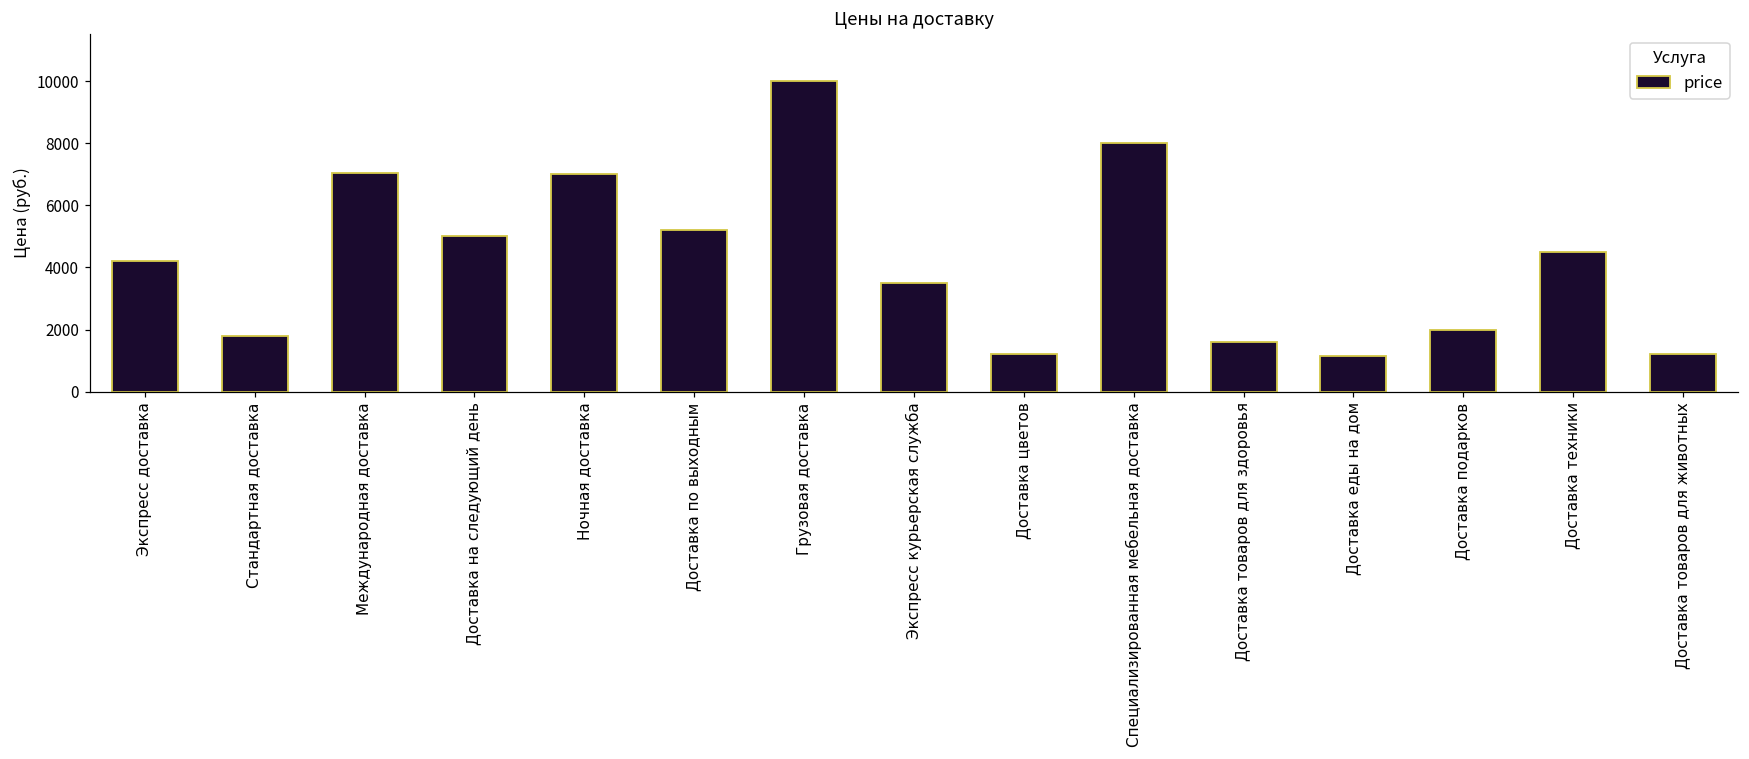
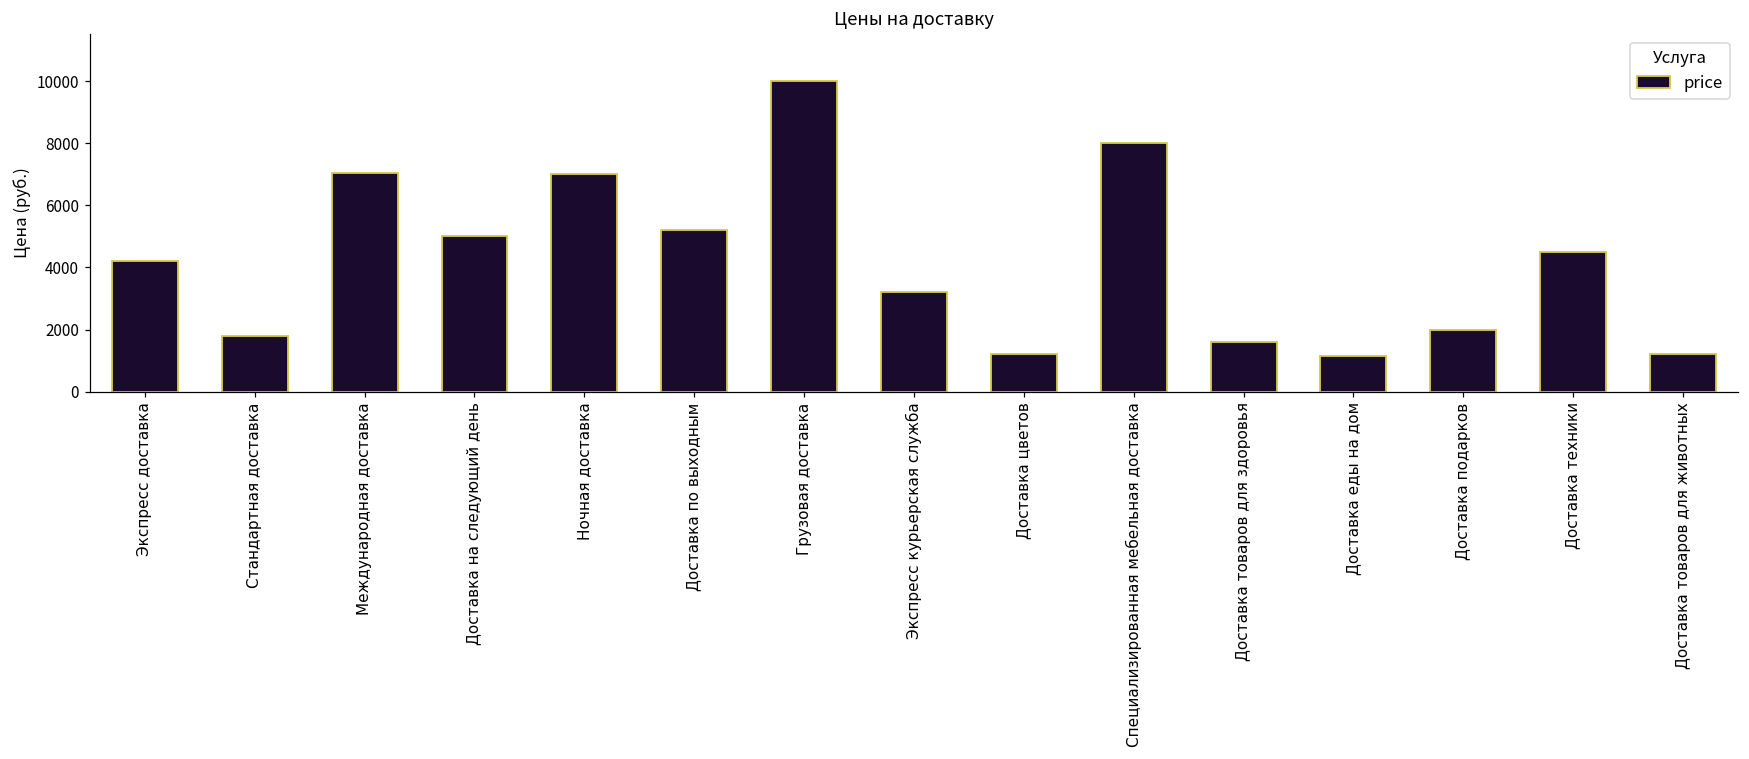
  {
    "Экспресс доставка": 4200,
    "Стандартная доставка": 1800,
    "Международная доставка": 7000,
    "Доставка на следующий день": 5000,
    "Ночная доставка": 7000,
    "Доставка по выходным": 5200,
    "Грузовая доставка": 10000,
-   "Экспресс курьерская служба": 3500,
+   "Экспресс курьерская служба": 3200,
    "Доставка цветов": 1200,
    "Специализированная мебельная доставка": 8000,
    "Доставка товаров для здоровья": 1600,
    "Доставка еды на дом": 1100,
    "Доставка подарков": 2000,
    "Доставка техники": 4500,
    "Доставка товаров для животных": 1200
  }
